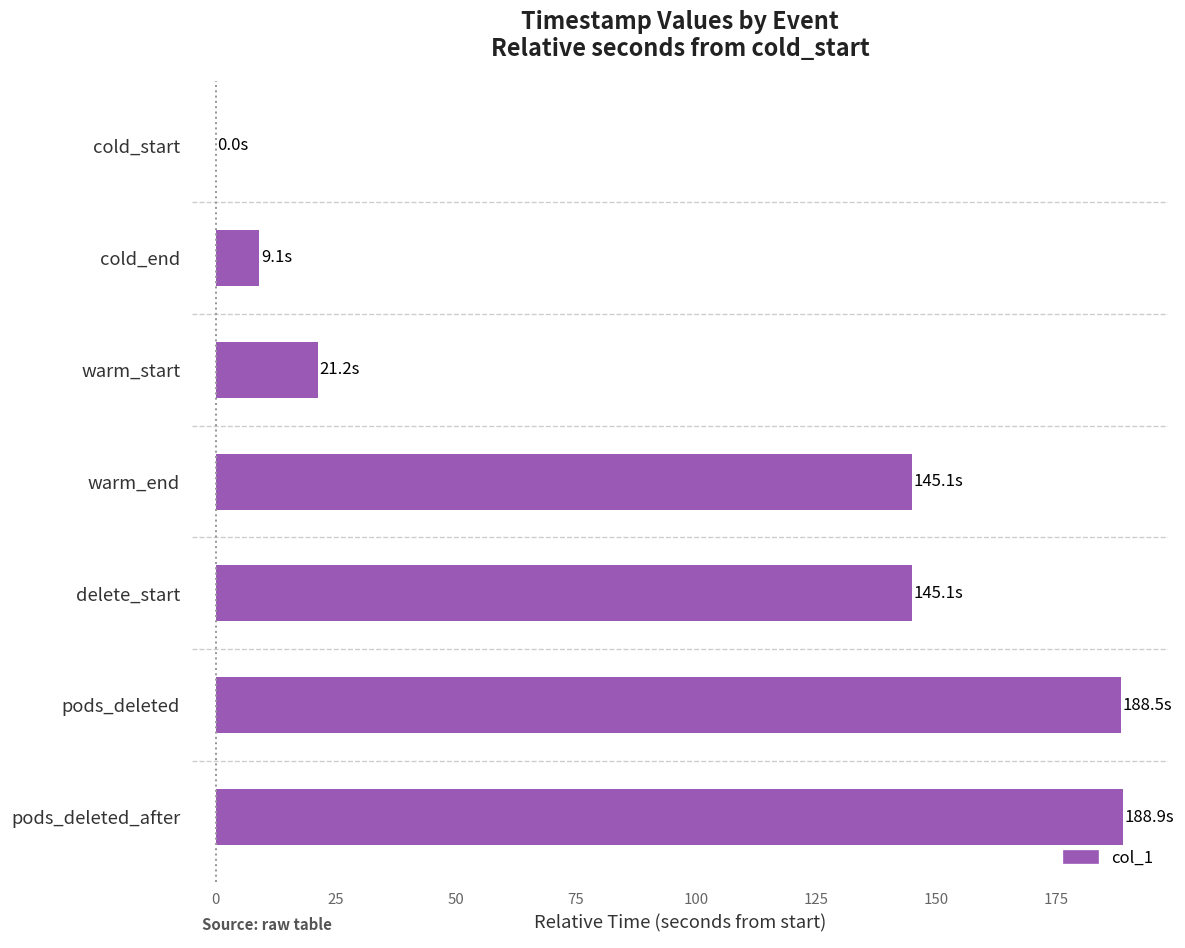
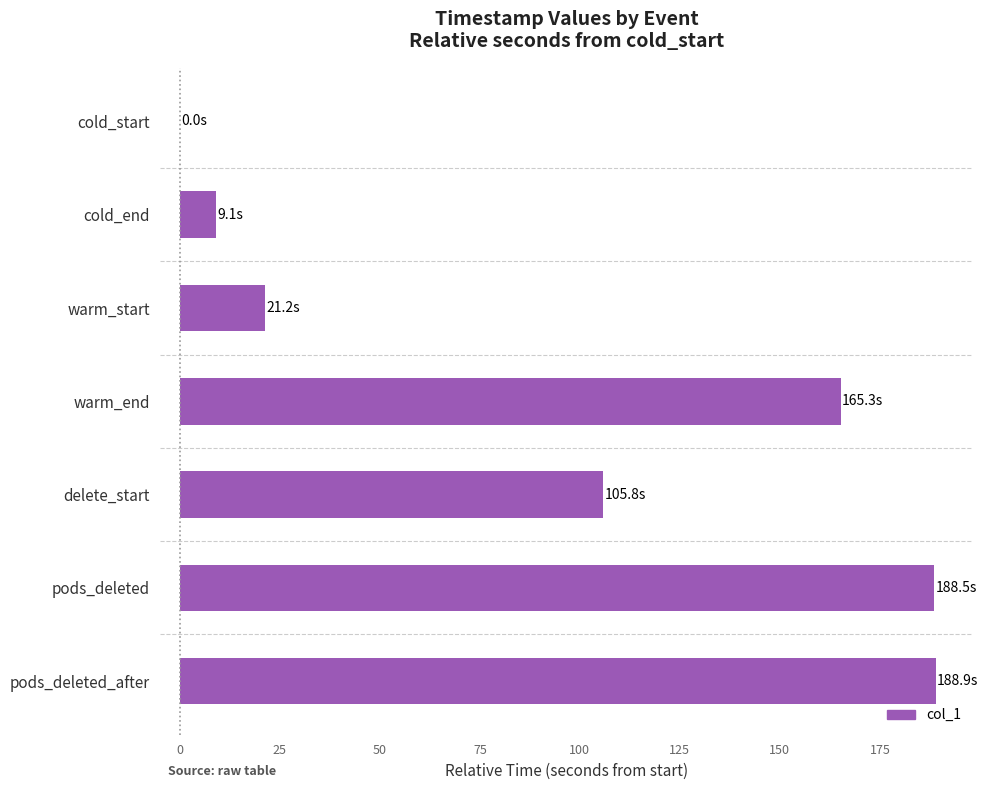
  {
    "cold_start": "0.0s",
    "cold_end": "9.1s",
    "warm_start": "21.2s",
-   "warm_end": "145.1s",
-   "delete_start": "145.1s",
+   "warm_end": "165.3s",
+   "delete_start": "105.8s",
    "pods_deleted": "188.5s",
    "pods_deleted_after": "188.9s"
  }
